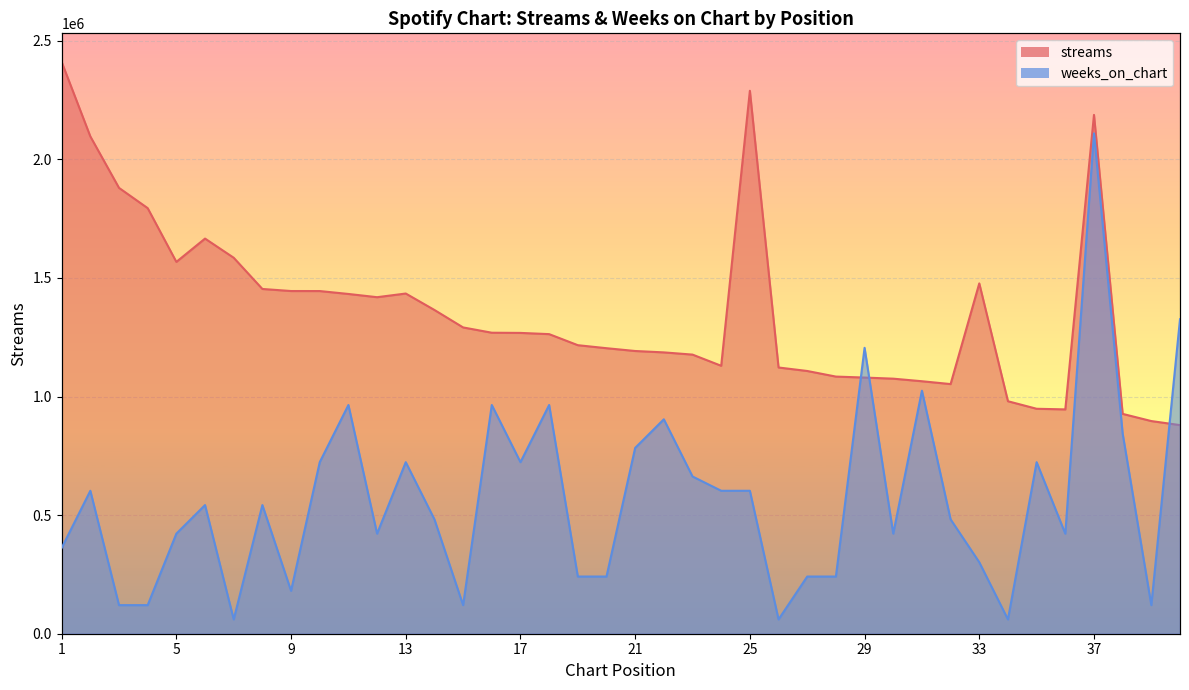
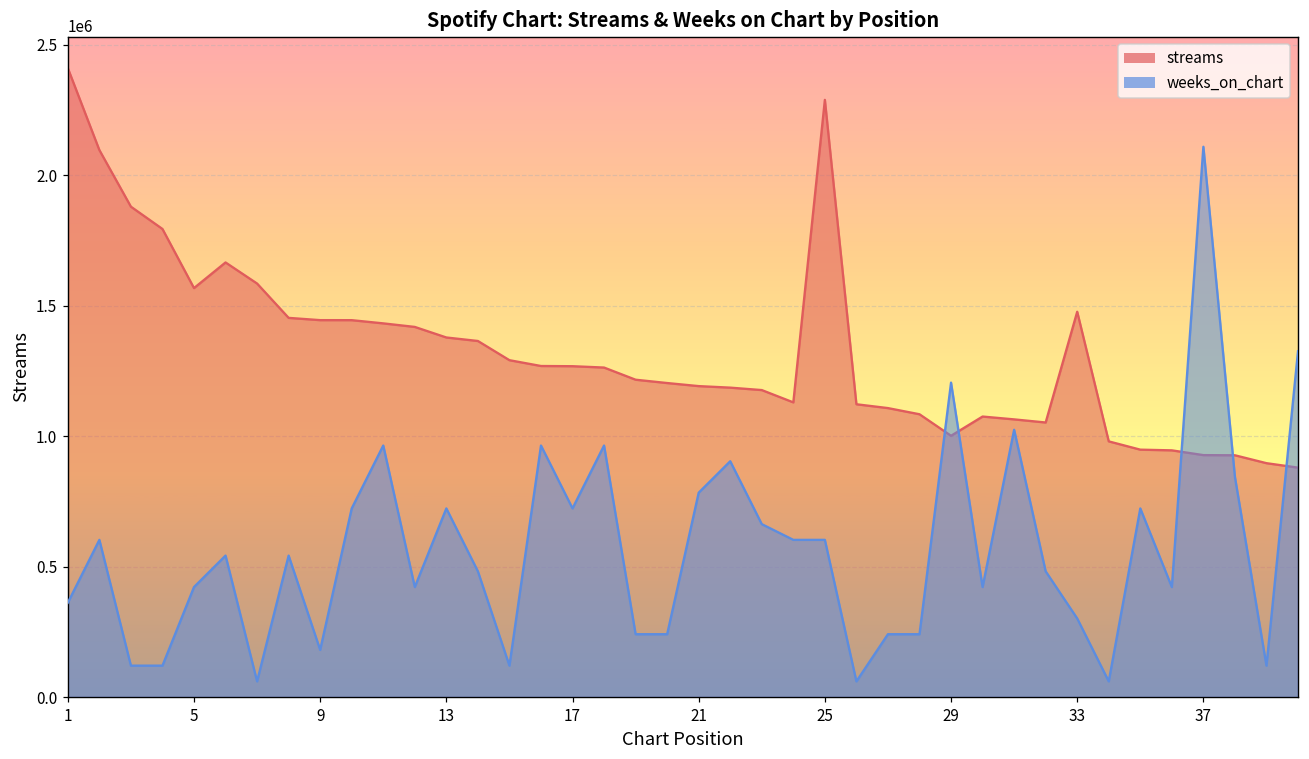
  {
    "streams": {
      "1": 2410000,
      "5": 1570000,
      "9": 1440000,
-     "13": 1430000,
+     "13": 1380000,
      "17": 1270000,
      "21": 1190000,
      "25": 2290000,
-     "29": 1080000,
+     "29": 1000000,
      "33": 1480000,
-     "37": 2190000
+     "37": 930000
    }
  }
